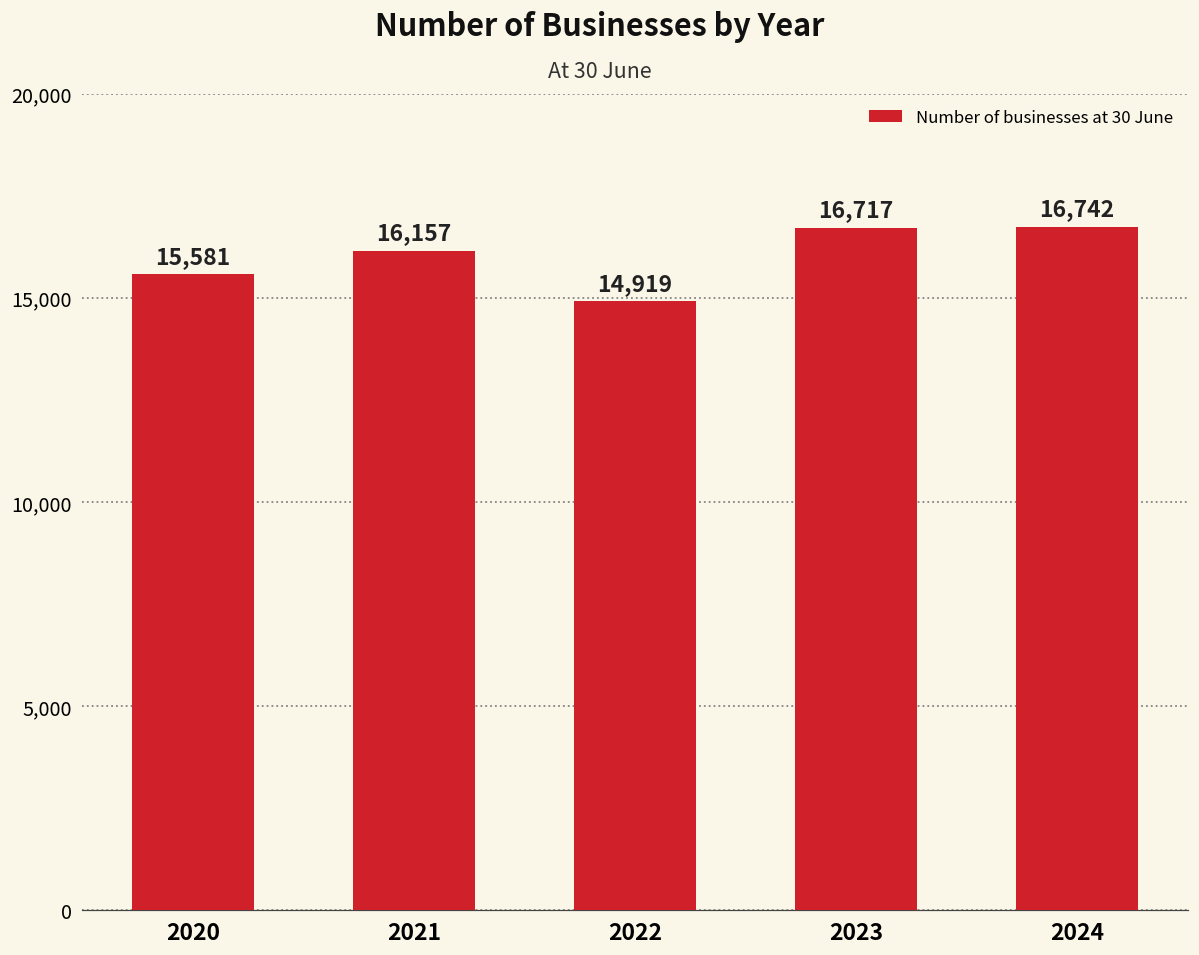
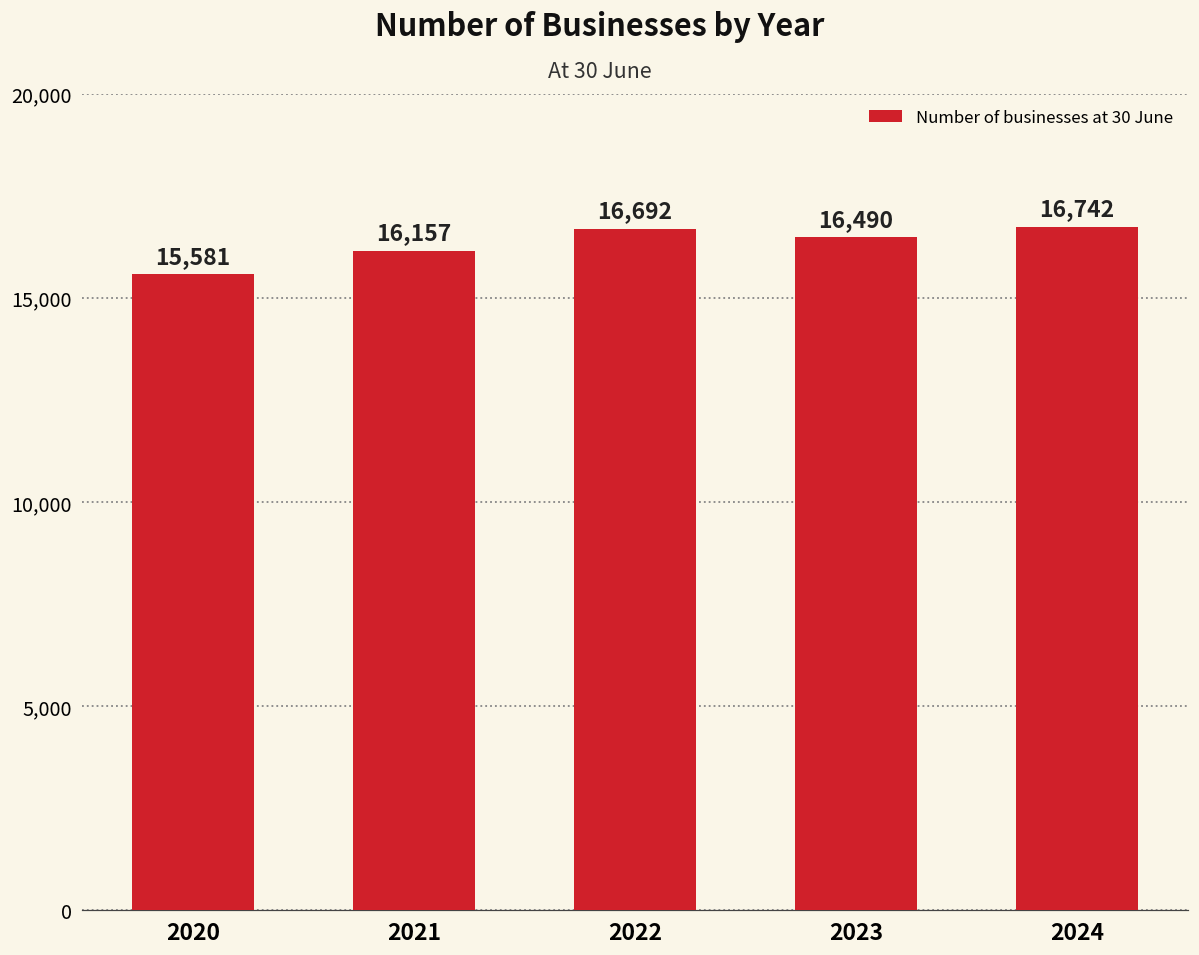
  {
    "2020": "15,581",
    "2021": "16,157",
-   "2022": "14,919",
-   "2023": "16,717",
+   "2022": "16,692",
+   "2023": "16,490",
    "2024": "16,742"
  }
